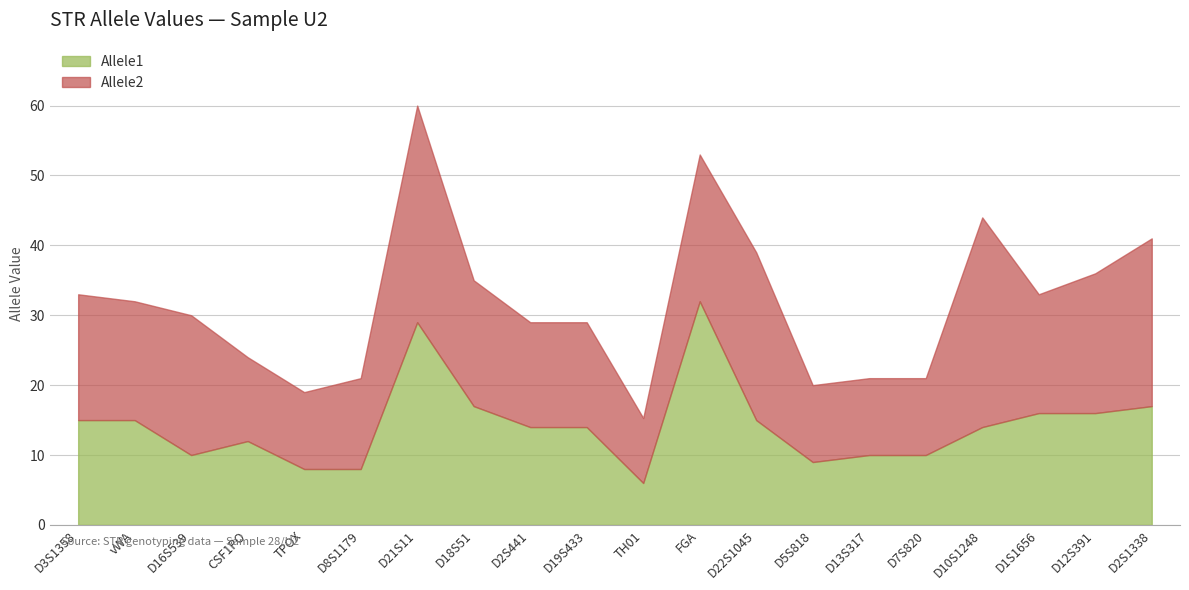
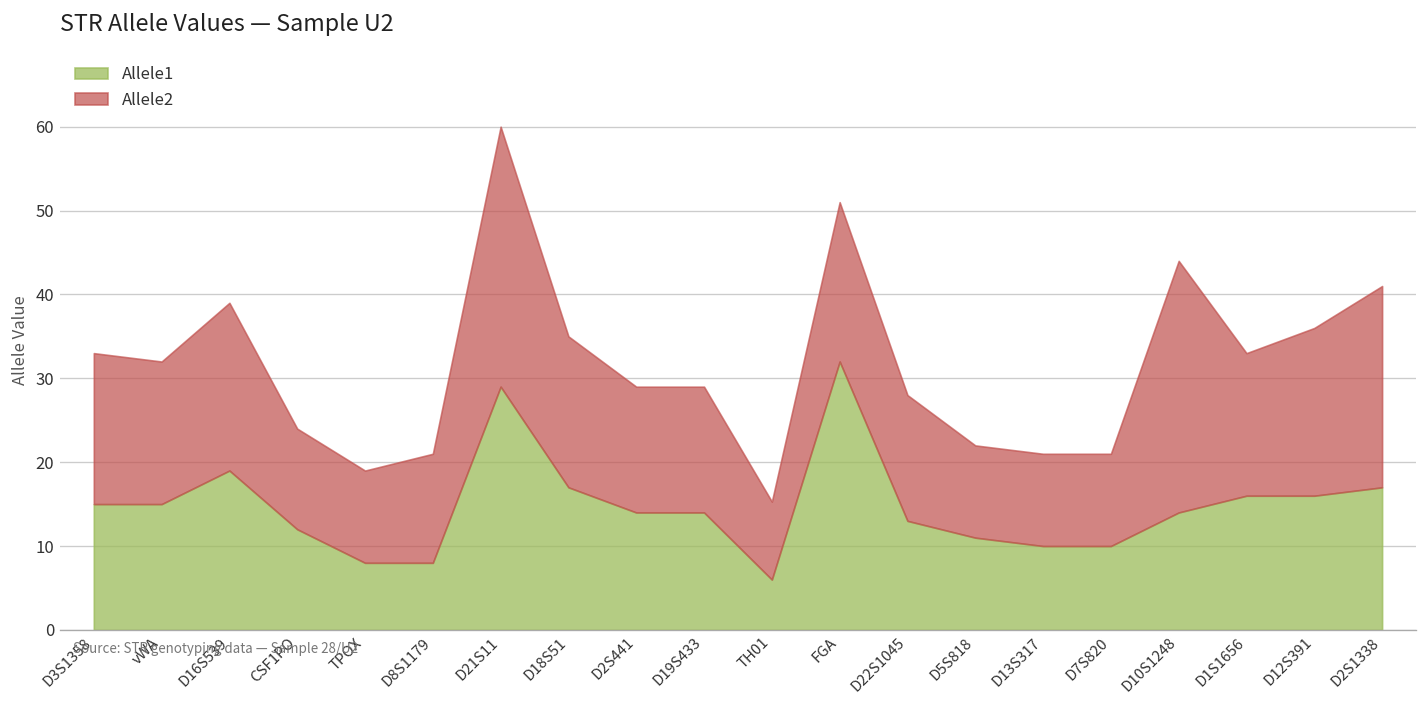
  {
    "Allele1": {
      "D3S1358": 15,
      "vWA": 15,
-     "D16S539": 10,
+     "D16S539": 19,
      "CSF1PO": 12,
      "TPOX": 8,
      "D8S1179": 8,
      "D21S11": 29,
      "D18S51": 17,
      "D2S441": 14,
      "D19S433": 14,
      "TH01": 6,
      "FGA": 32,
-     "D22S1045": 15,
-     "D5S818": 9,
+     "D22S1045": 13,
+     "D5S818": 11,
      "D13S317": 10,
      "D7S820": 10,
      "D10S1248": 14,
      "D1S1656": 16,
      "D12S391": 16,
      "D2S1338": 17
    },
    "Allele2": {
      "D3S1358": 18,
      "vWA": 17,
      "D16S539": 20,
      "CSF1PO": 12,
      "TPOX": 11,
      "D8S1179": 13,
      "D21S11": 31,
      "D18S51": 18,
      "D2S441": 15,
      "D19S433": 15,
      "TH01": 9,
-     "FGA": 21,
-     "D22S1045": 24,
+     "FGA": 19,
+     "D22S1045": 15,
      "D5S818": 11,
      "D13S317": 11,
      "D7S820": 11,
      "D10S1248": 30,
      "D1S1656": 17,
      "D12S391": 20,
      "D2S1338": 24
    }
  }
